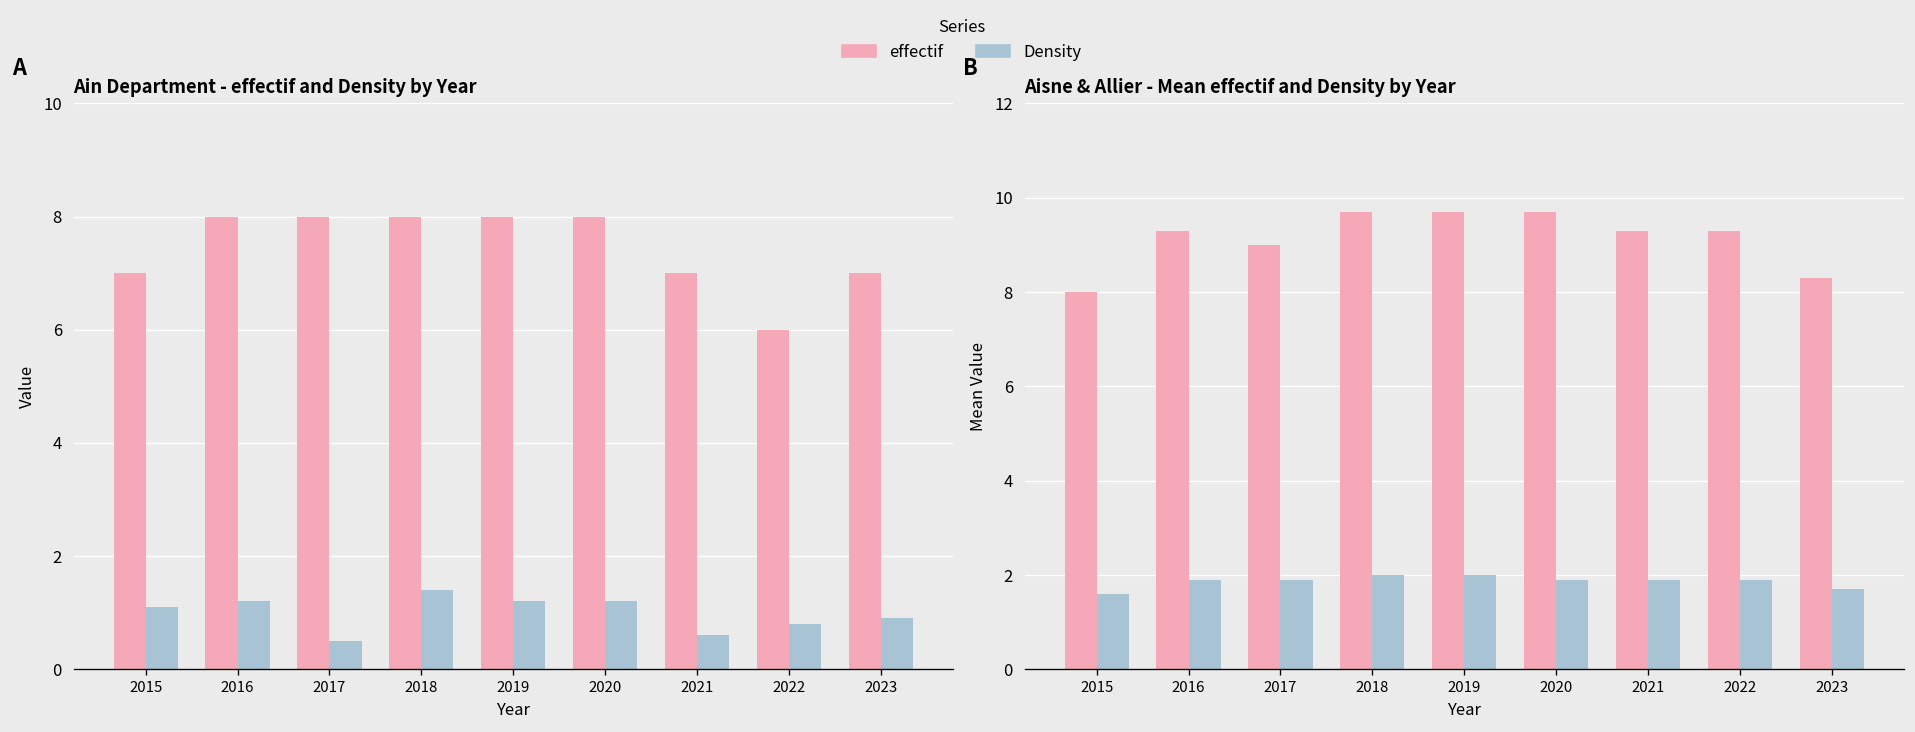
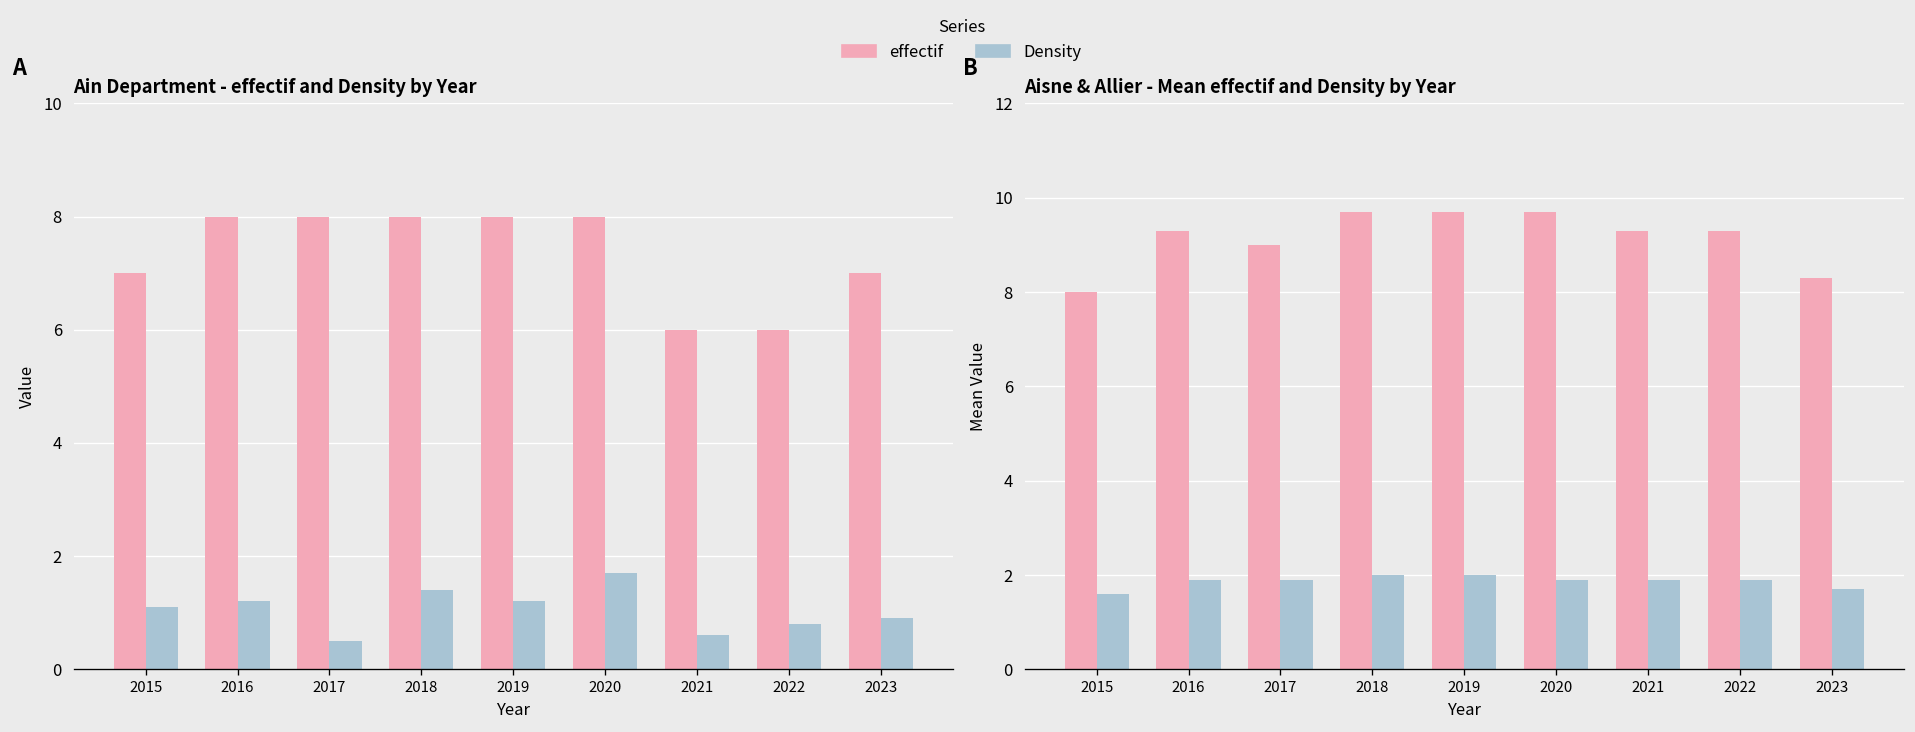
  {
    "Ain Department - effectif and Density by Year": {
      "effectif": {
        "2015": 7,
        "2016": 8,
        "2017": 8,
        "2018": 8,
        "2019": 8,
        "2020": 8,
-       "2021": 7,
+       "2021": 6,
        "2022": 6,
        "2023": 7
      },
      "Density": {
        "2015": 1.1,
        "2016": 1.2,
        "2017": 0.5,
        "2018": 1.4,
        "2019": 1.2,
-       "2020": 1.2,
+       "2020": 1.7,
        "2021": 0.6,
        "2022": 0.8,
        "2023": 0.9
      }
    },
    "Aisne & Allier - Mean effectif and Density by Year": {
      "effectif": {
        "2015": 8.0,
        "2016": 9.3,
        "2017": 9.0,
        "2018": 9.7,
        "2019": 9.7,
        "2020": 9.7,
        "2021": 9.3,
        "2022": 9.3,
        "2023": 8.3
      },
      "Density": {
        "2015": 1.6,
        "2016": 1.9,
        "2017": 1.9,
        "2018": 2.0,
        "2019": 2.0,
        "2020": 1.9,
        "2021": 1.9,
        "2022": 1.9,
        "2023": 1.7
      }
    }
  }
